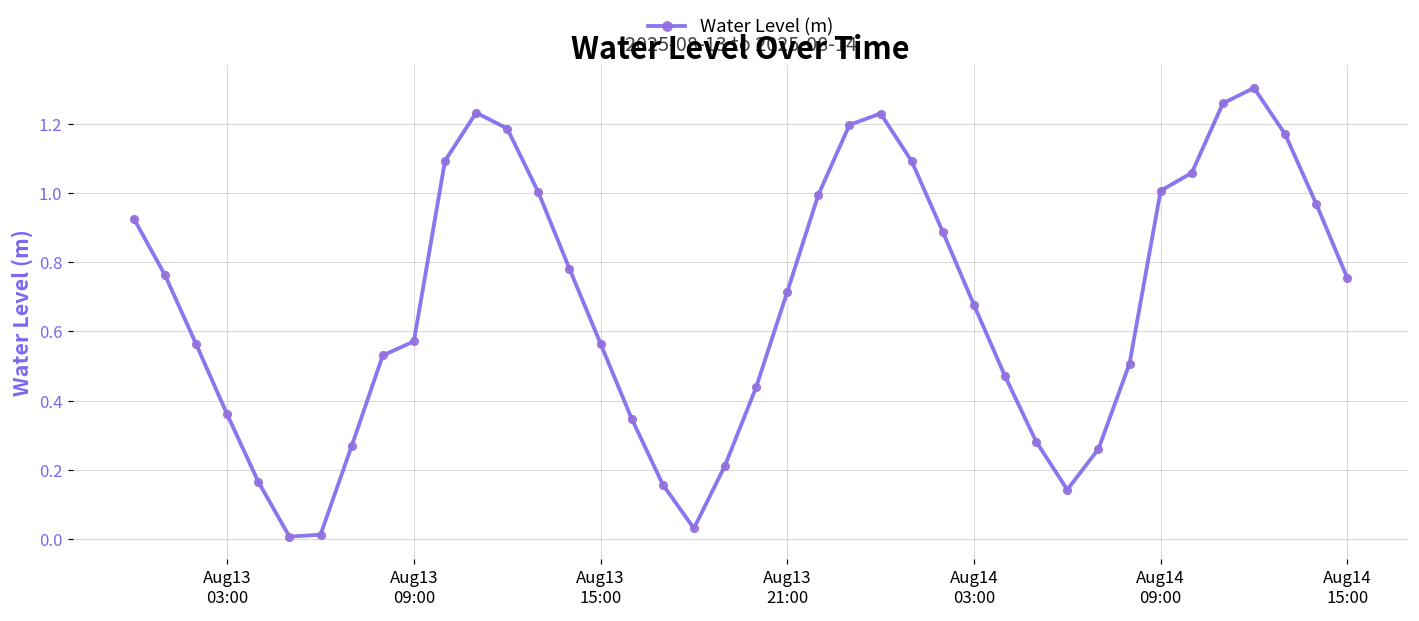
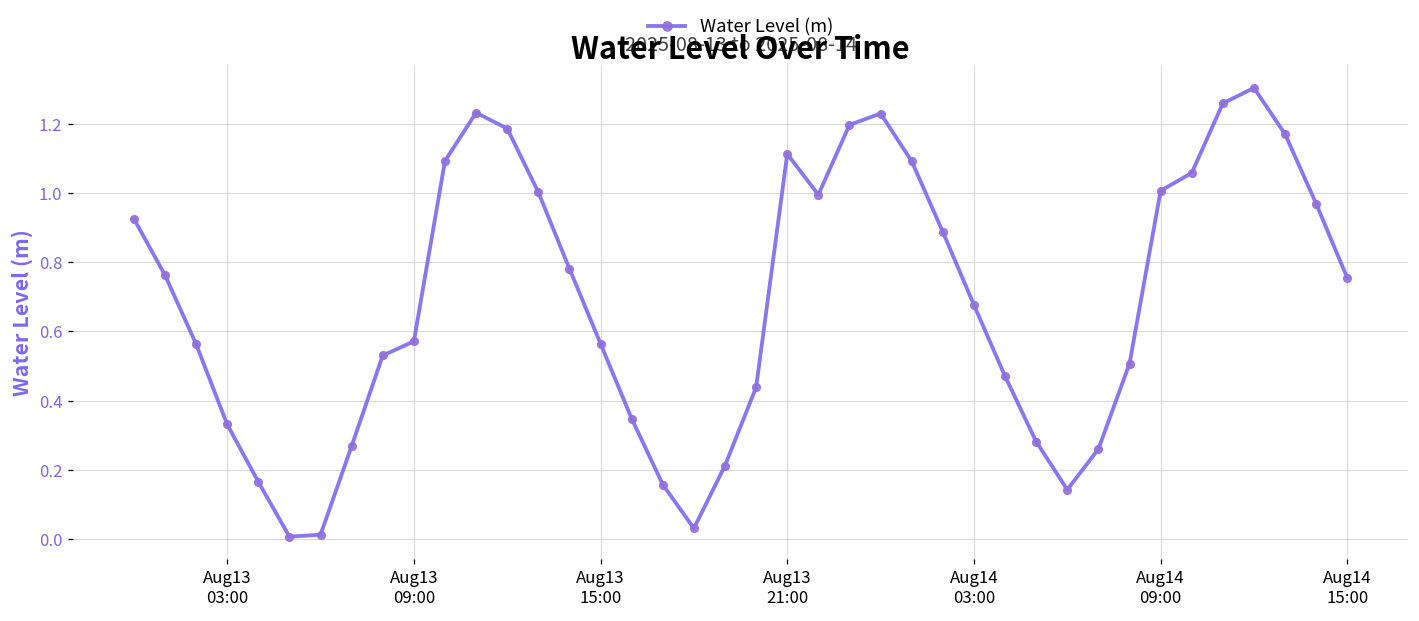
  {
-   "Aug13 03:00": 0.36,
+   "Aug13 03:00": 0.33,
    "Aug13 09:00": 0.57,
    "Aug13 15:00": 0.56,
-   "Aug13 21:00": 0.71,
+   "Aug13 21:00": 1.11,
    "Aug14 03:00": 0.68,
    "Aug14 09:00": 1.01,
    "Aug14 15:00": 0.75
  }
